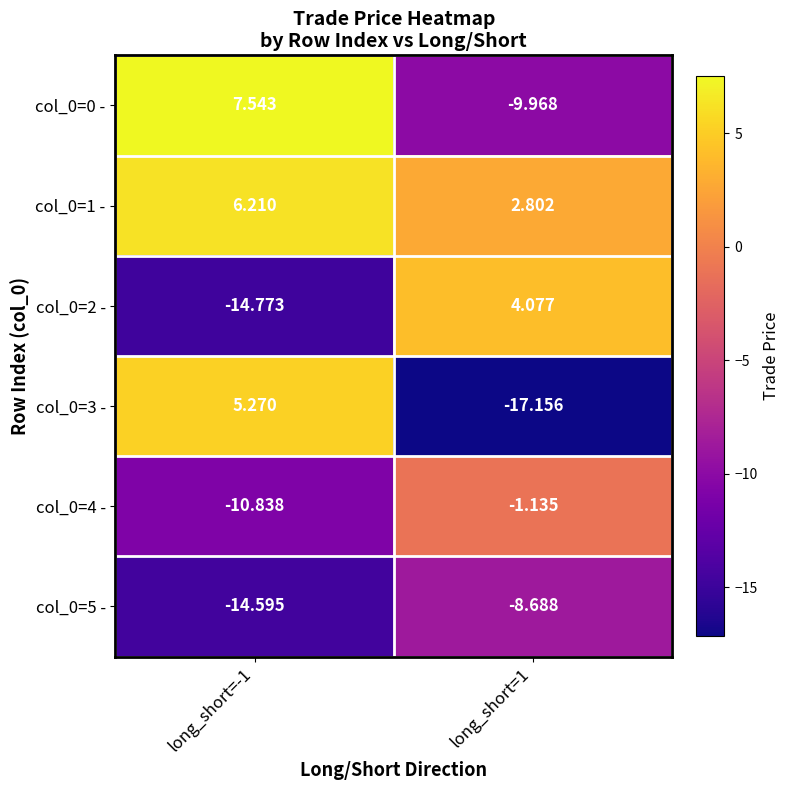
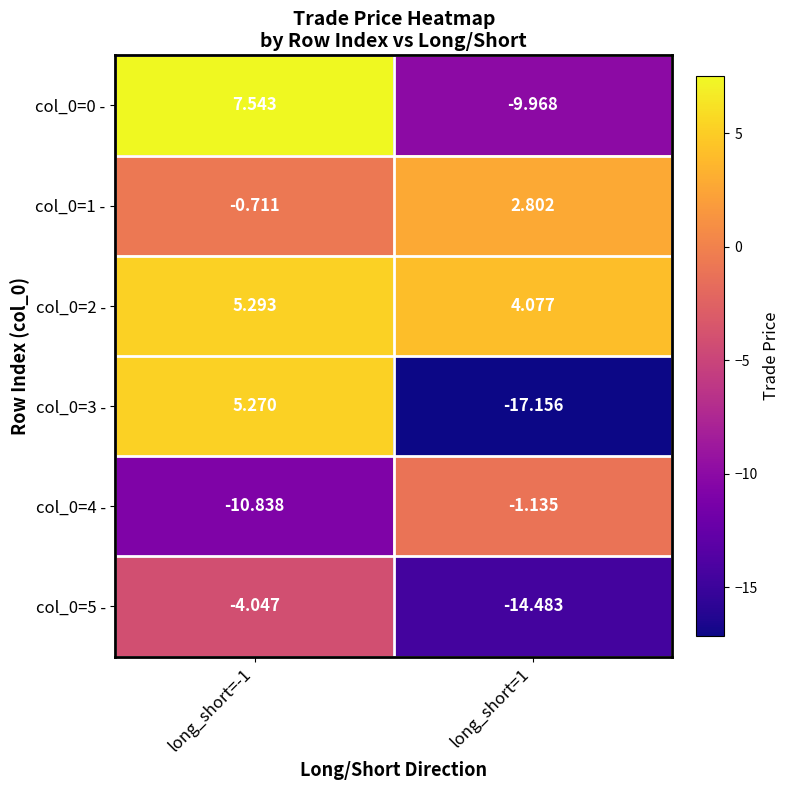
  {
    "col_0=0 -": {
      "long_short=-1": 7.543,
      "long_short=1": -9.968
    },
    "col_0=1 -": {
-     "long_short=-1": 6.210,
+     "long_short=-1": -0.711,
      "long_short=1": 2.802
    },
    "col_0=2 -": {
-     "long_short=-1": -14.773,
+     "long_short=-1": 5.293,
      "long_short=1": 4.077
    },
    "col_0=3 -": {
      "long_short=-1": 5.270,
      "long_short=1": -17.156
    },
    "col_0=4 -": {
      "long_short=-1": -10.838,
      "long_short=1": -1.135
    },
    "col_0=5 -": {
-     "long_short=-1": -14.595,
-     "long_short=1": -8.688
+     "long_short=-1": -4.047,
+     "long_short=1": -14.483
    }
  }
